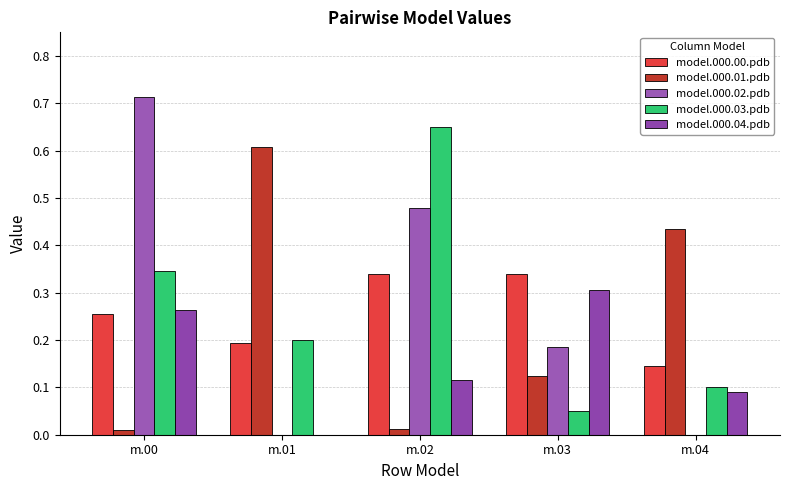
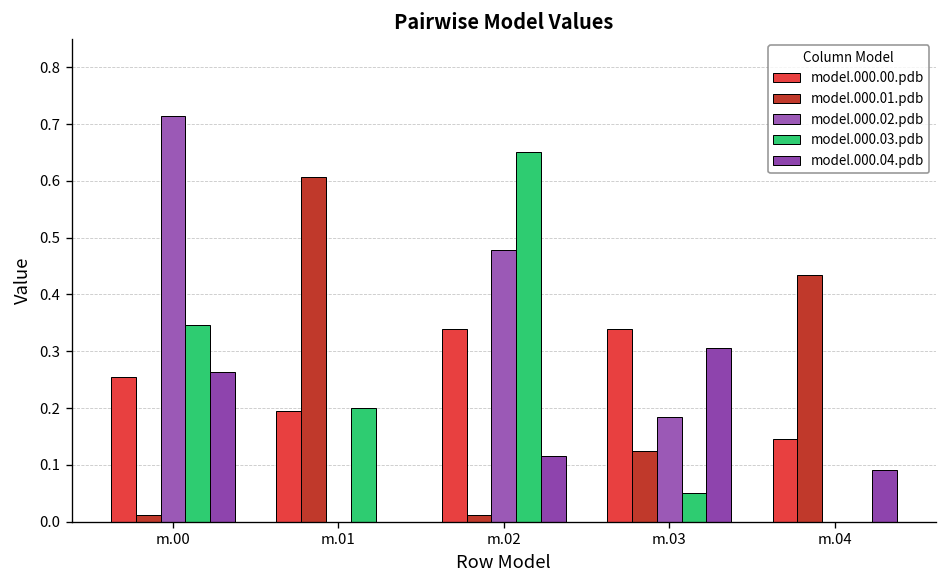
  {
    "model.000.03.pdb": {
      "m.00": 0.35,
      "m.01": 0.2,
      "m.02": 0.65,
      "m.03": 0.05,
-     "m.04": 0.1
+     "m.04": 0.0
    }
  }
